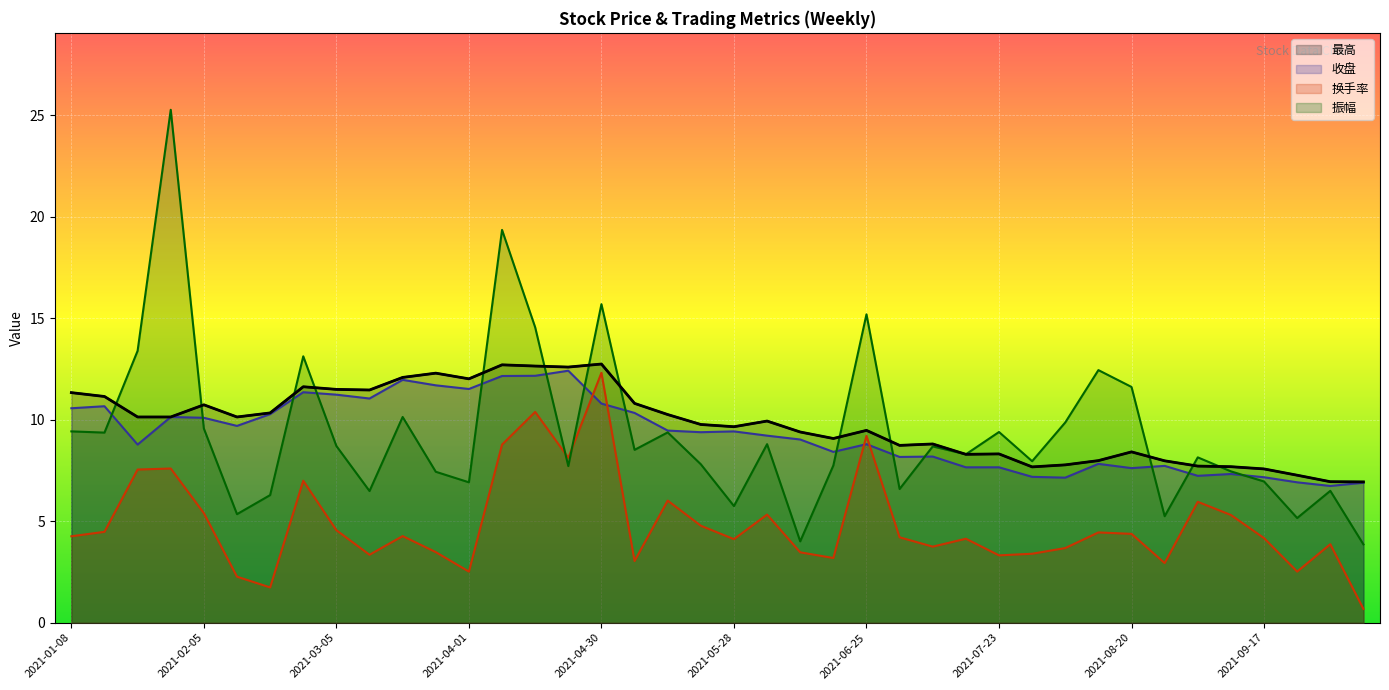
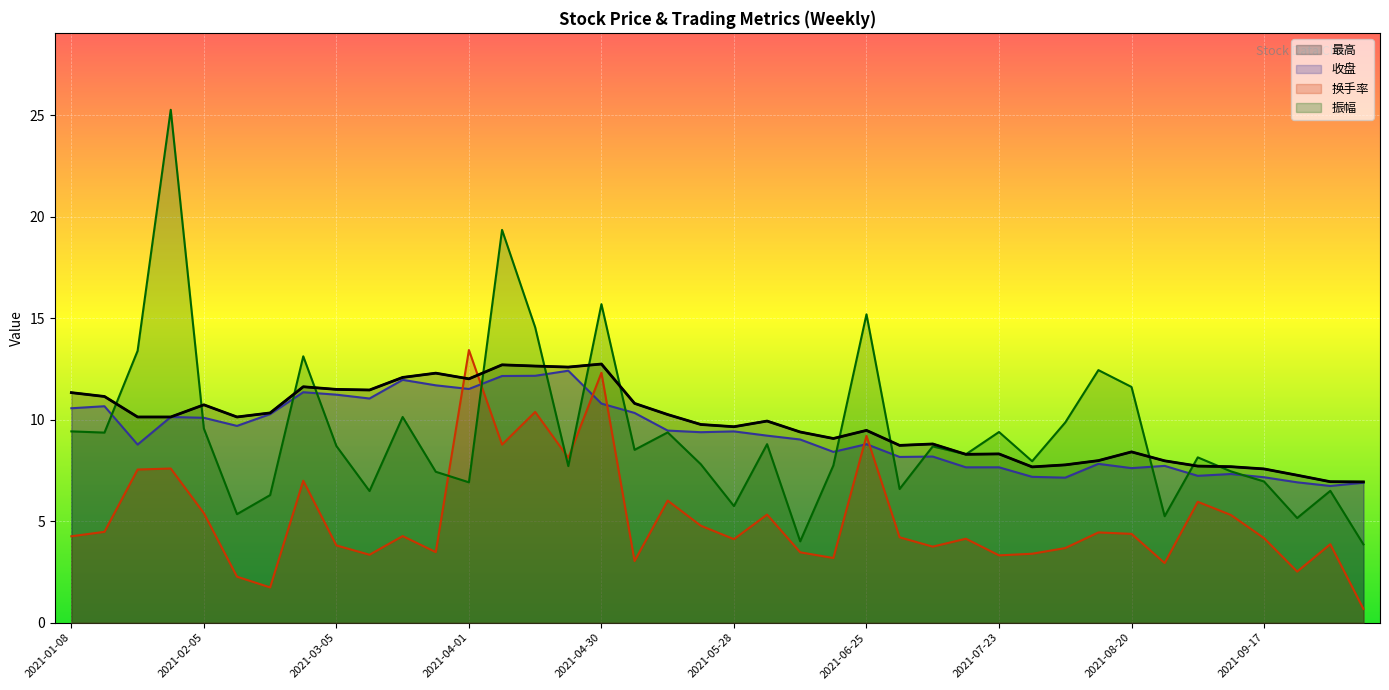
  {
    "换手率": {
      "2021-01-08": 4.3,
      "2021-02-05": 5.4,
-     "2021-03-05": 4.6,
-     "2021-04-01": 2.5,
+     "2021-03-05": 3.8,
+     "2021-04-01": 13.4,
      "2021-04-30": 12.3,
      "2021-05-28": 4.1,
      "2021-06-25": 9.2,
      "2021-07-23": 3.3,
      "2021-08-20": 4.4,
      "2021-09-17": 4.2
    }
  }
